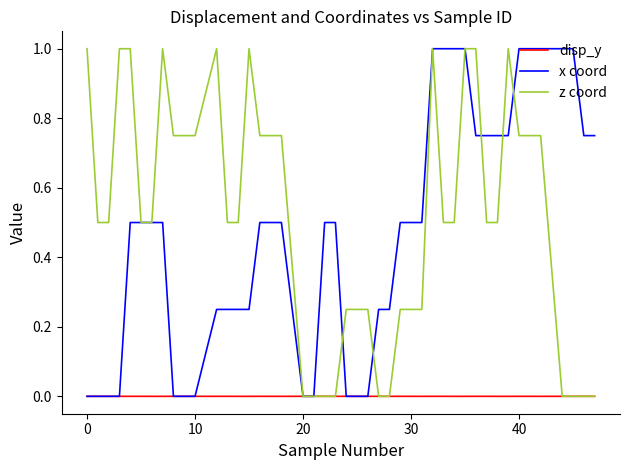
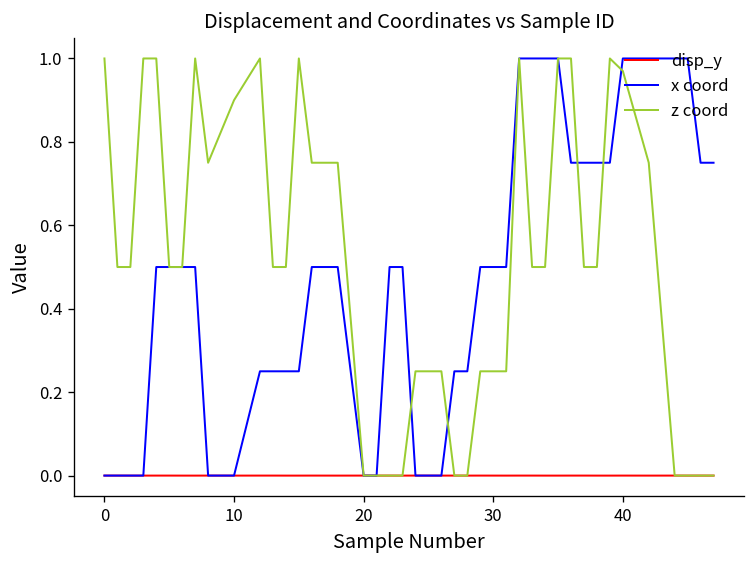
  {
    "disp_y": {
      "40": 0.00
    },
    "x coord": {
      "40": 1.00
    },
    "z coord": {
      "0": 1.00,
-     "10": 0.75,
-     "40": 0.75
+     "10": 0.90,
+     "40": 0.97
    }
  }
